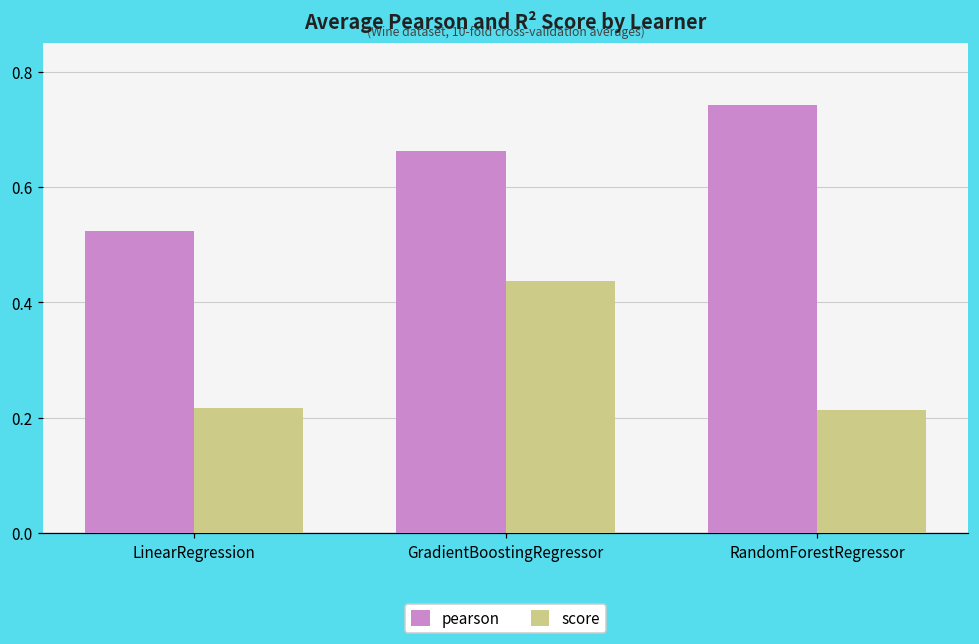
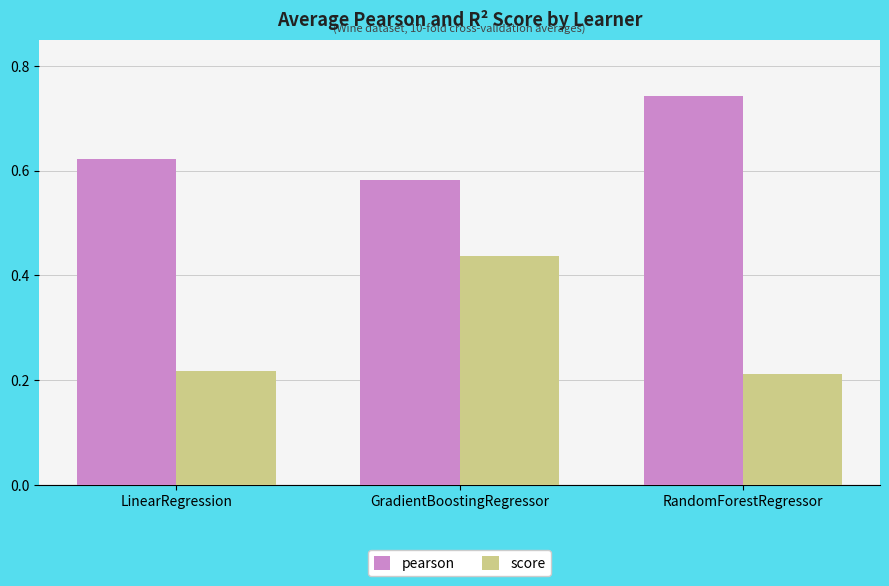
  {
    "pearson": {
-     "LinearRegression": 0.52,
-     "GradientBoostingRegressor": 0.66,
+     "LinearRegression": 0.62,
+     "GradientBoostingRegressor": 0.58,
      "RandomForestRegressor": 0.74
    },
    "score": {
      "LinearRegression": 0.22,
      "GradientBoostingRegressor": 0.44,
      "RandomForestRegressor": 0.21
    }
  }
